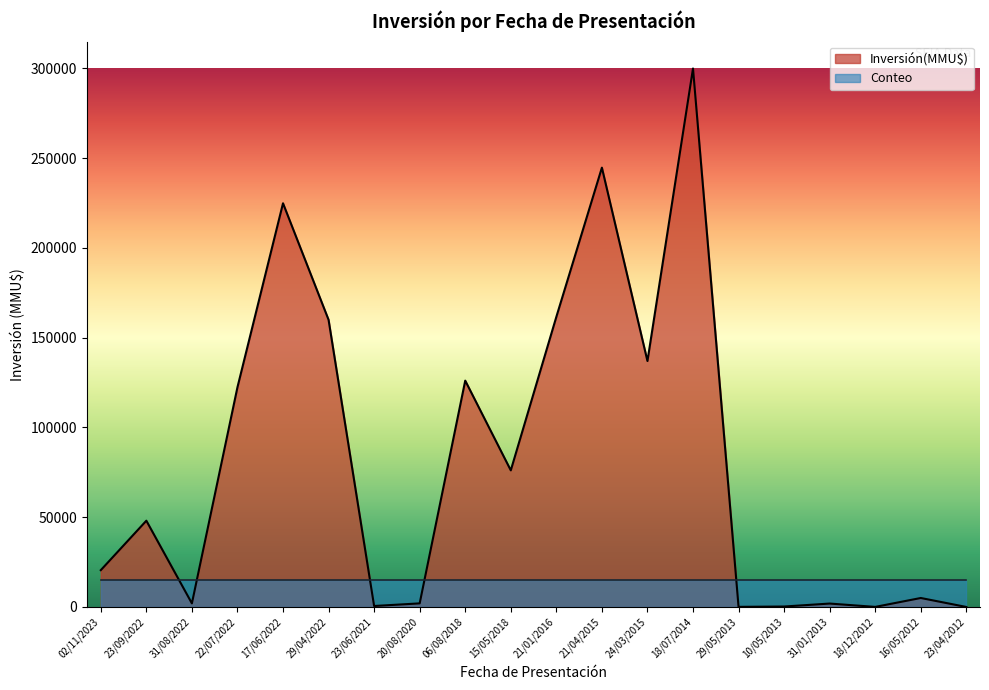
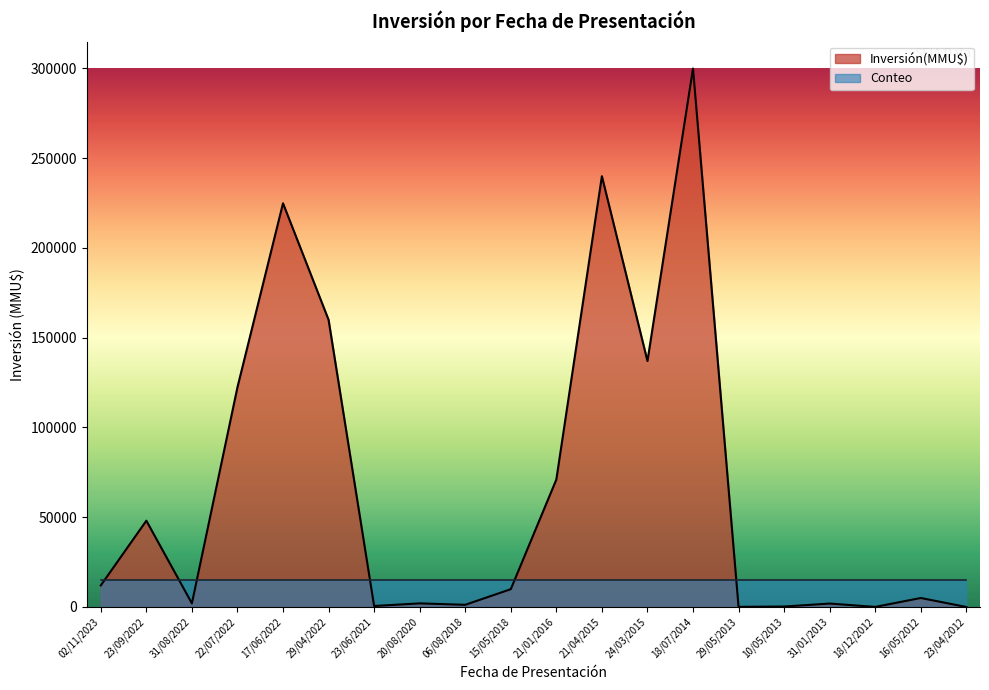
  {
    "Inversión(MMU$)": {
-     "02/11/2023": 21000,
+     "02/11/2023": 12000,
      "23/09/2022": 48000,
      "31/08/2022": 2000,
      "22/07/2022": 122000,
      "17/06/2022": 225000,
      "29/04/2022": 160000,
      "23/06/2021": 1000,
      "20/08/2020": 2000,
-     "06/08/2018": 126000,
-     "15/05/2018": 76000,
-     "21/01/2016": 162000,
-     "21/04/2015": 245000,
+     "06/08/2018": 1000,
+     "15/05/2018": 10000,
+     "21/01/2016": 71000,
+     "21/04/2015": 240000,
      "24/03/2015": 137000,
      "18/07/2014": 300000,
      "29/05/2013": 0,
      "10/05/2013": 0,
      "31/01/2013": 2000,
      "18/12/2012": 0,
      "16/05/2012": 5000,
      "23/04/2012": 0
    },
    "Conteo": {
      "02/11/2023": 15000,
      "23/09/2022": 15000,
      "31/08/2022": 15000,
      "22/07/2022": 15000,
      "17/06/2022": 15000,
      "29/04/2022": 15000,
      "23/06/2021": 15000,
      "20/08/2020": 15000,
      "06/08/2018": 15000,
      "15/05/2018": 15000,
      "21/01/2016": 15000,
      "21/04/2015": 15000,
      "24/03/2015": 15000,
      "18/07/2014": 15000,
      "29/05/2013": 15000,
      "10/05/2013": 15000,
      "31/01/2013": 15000,
      "18/12/2012": 15000,
      "16/05/2012": 15000,
      "23/04/2012": 15000
    }
  }
